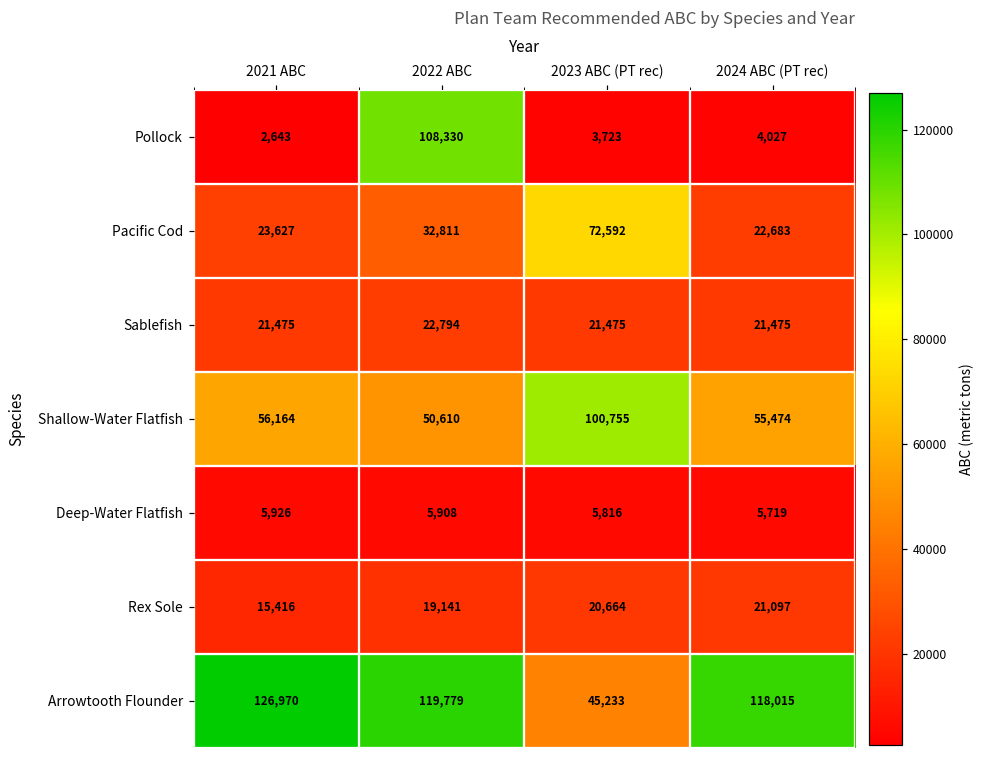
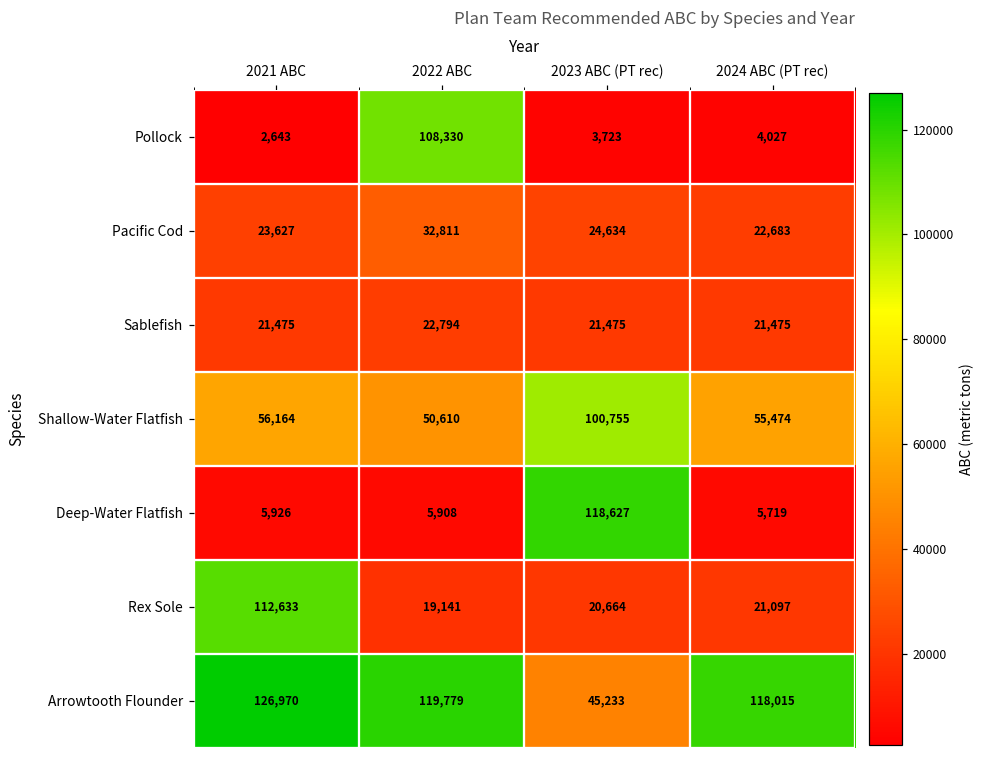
  {
    "Pollock": {
      "2021 ABC": "2,643",
      "2022 ABC": "108,330",
      "2023 ABC (PT rec)": "3,723",
      "2024 ABC (PT rec)": "4,027"
    },
    "Pacific Cod": {
      "2021 ABC": "23,627",
      "2022 ABC": "32,811",
-     "2023 ABC (PT rec)": "72,592",
+     "2023 ABC (PT rec)": "24,634",
      "2024 ABC (PT rec)": "22,683"
    },
    "Sablefish": {
      "2021 ABC": "21,475",
      "2022 ABC": "22,794",
      "2023 ABC (PT rec)": "21,475",
      "2024 ABC (PT rec)": "21,475"
    },
    "Shallow-Water Flatfish": {
      "2021 ABC": "56,164",
      "2022 ABC": "50,610",
      "2023 ABC (PT rec)": "100,755",
      "2024 ABC (PT rec)": "55,474"
    },
    "Deep-Water Flatfish": {
      "2021 ABC": "5,926",
      "2022 ABC": "5,908",
-     "2023 ABC (PT rec)": "5,816",
+     "2023 ABC (PT rec)": "118,627",
      "2024 ABC (PT rec)": "5,719"
    },
    "Rex Sole": {
-     "2021 ABC": "15,416",
+     "2021 ABC": "112,633",
      "2022 ABC": "19,141",
      "2023 ABC (PT rec)": "20,664",
      "2024 ABC (PT rec)": "21,097"
    },
    "Arrowtooth Flounder": {
      "2021 ABC": "126,970",
      "2022 ABC": "119,779",
      "2023 ABC (PT rec)": "45,233",
      "2024 ABC (PT rec)": "118,015"
    }
  }
